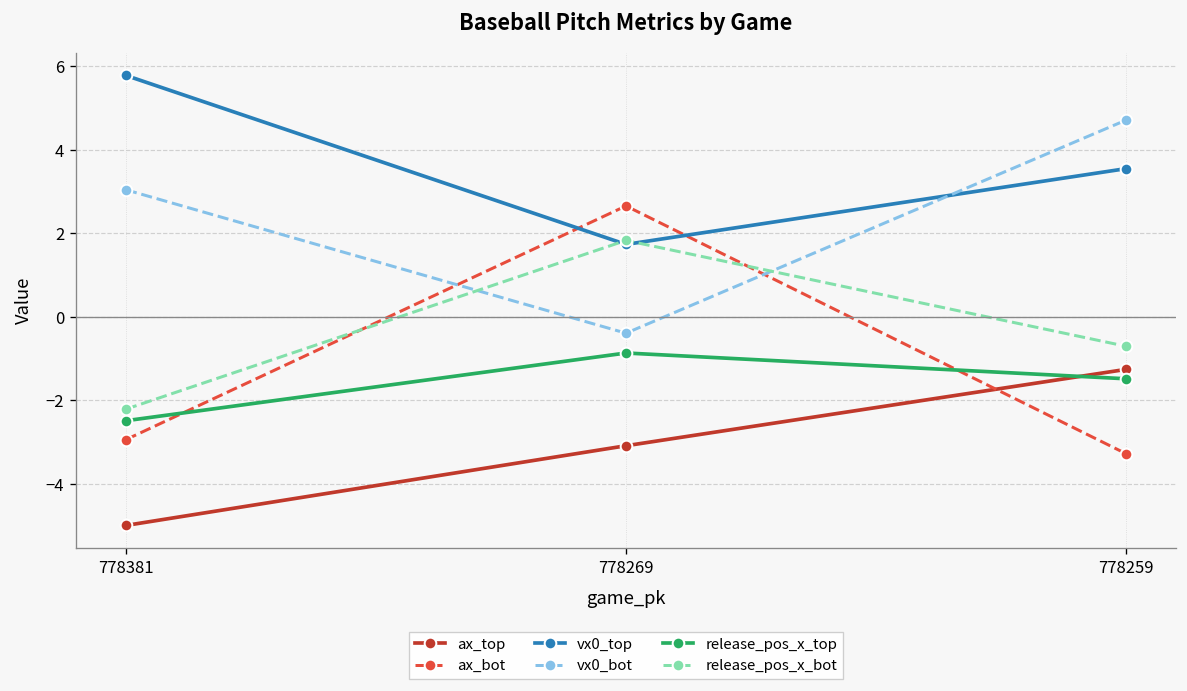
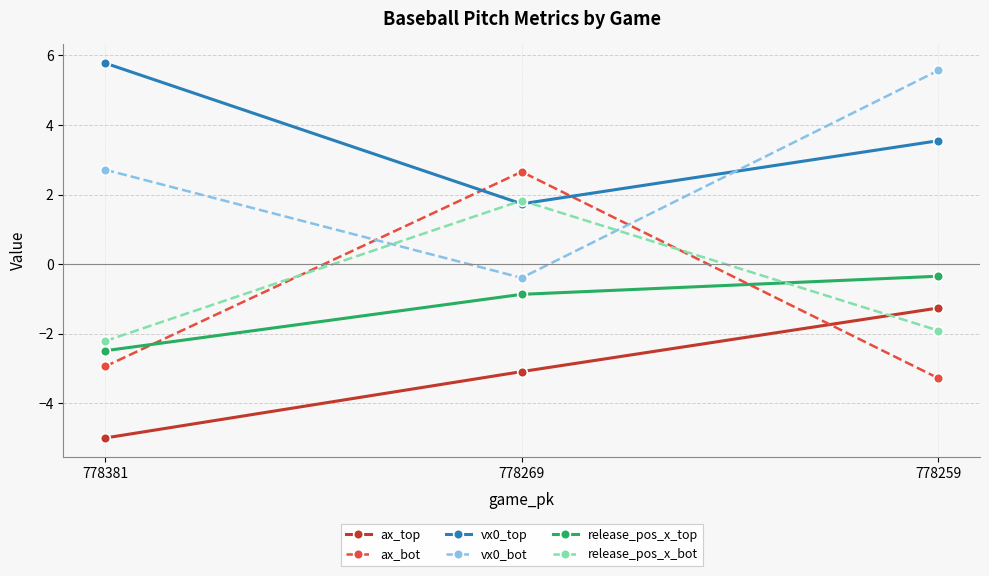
  {
    "vx0_top": {
      "778381": 5.8,
      "778269": 1.7,
      "778259": 3.5
    },
    "vx0_bot": {
-     "778381": 3.0,
+     "778381": 2.7,
      "778269": -0.4,
-     "778259": 4.7
+     "778259": 5.6
    },
    "release_pos_x_top": {
      "778381": -2.5,
      "778269": -0.9,
-     "778259": -1.5
+     "778259": -0.3
    },
    "release_pos_x_bot": {
      "778381": -2.2,
      "778269": 1.8,
-     "778259": -0.7
+     "778259": -1.9
    }
  }
